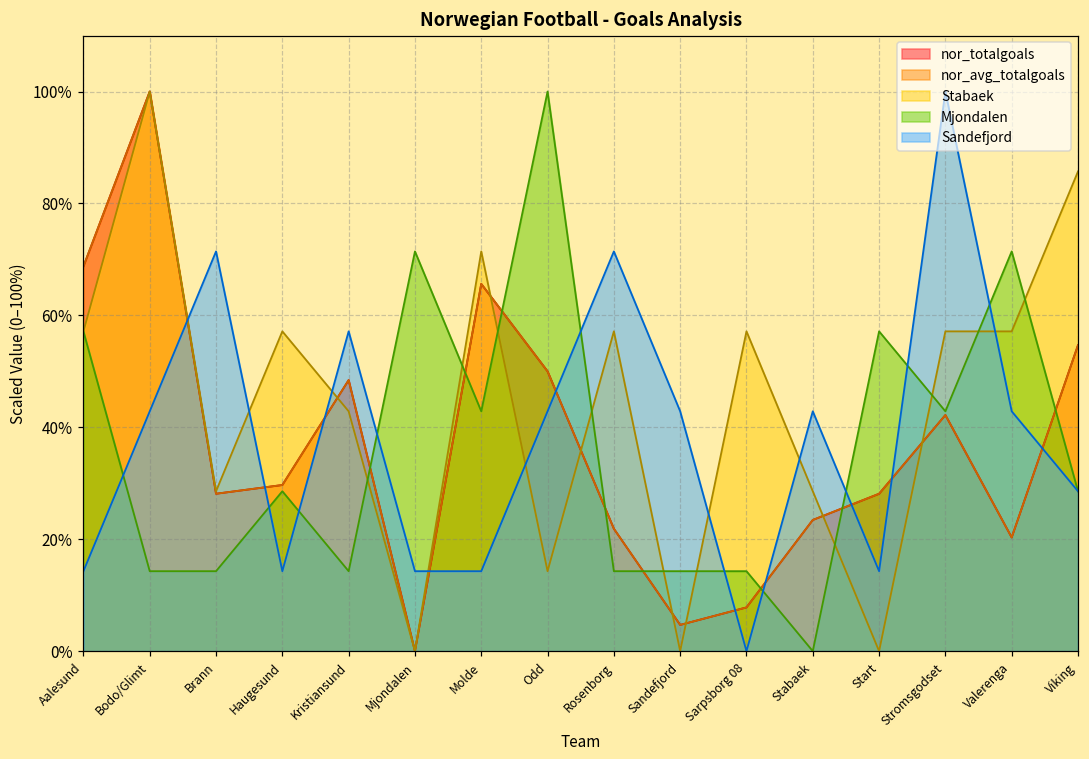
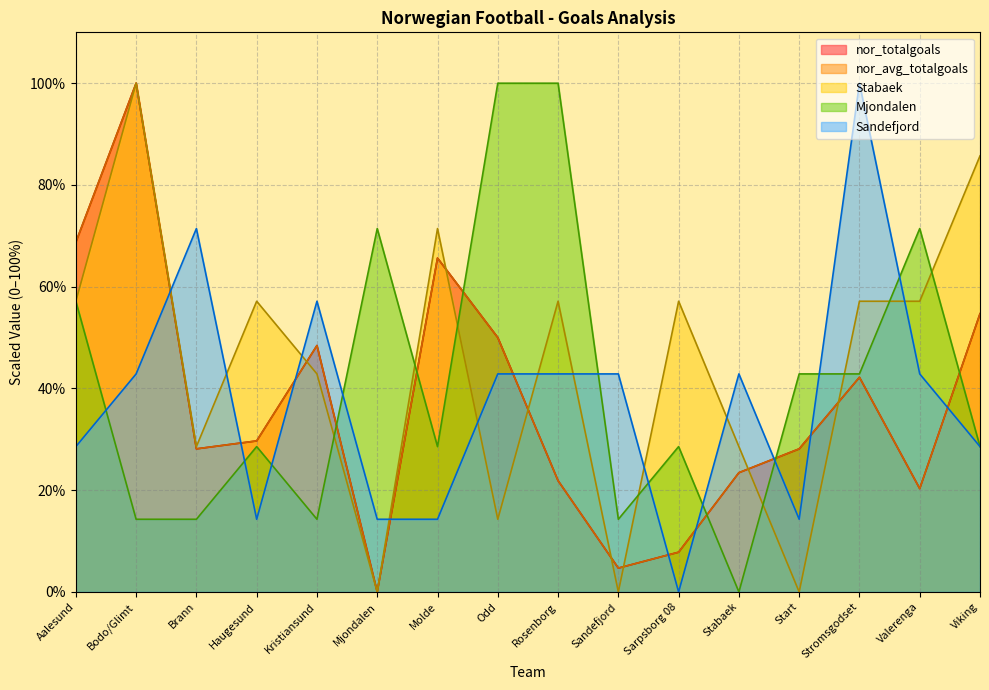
  {
    "Mjondalen": {
      "Bodo/Glimt": "14%",
      "Brann": "14%",
      "Haugesund": "29%",
      "Kristiansund": "14%",
      "Mjondalen": "71%",
-     "Molde": "43%",
+     "Molde": "29%",
      "Odd": "100%",
-     "Rosenborg": "14%",
+     "Rosenborg": "100%",
      "Sandefjord": "14%",
-     "Sarpsborg 08": "14%",
+     "Sarpsborg 08": "29%",
      "Stabaek": "0%",
-     "Start": "57%",
+     "Start": "43%",
      "Stromsgodset": "43%",
      "Valerenga": "71%"
    },
    "Sandefjord": {
-     "Aalesund": "14%",
+     "Aalesund": "29%",
      "Bodo/Glimt": "43%",
      "Brann": "71%",
      "Haugesund": "14%",
      "Kristiansund": "57%",
      "Mjondalen": "14%",
      "Molde": "14%",
      "Odd": "43%",
-     "Rosenborg": "71%",
+     "Rosenborg": "43%",
      "Sandefjord": "43%",
      "Sarpsborg 08": "0%",
      "Stabaek": "43%",
      "Start": "14%",
      "Valerenga": "43%"
    }
  }
